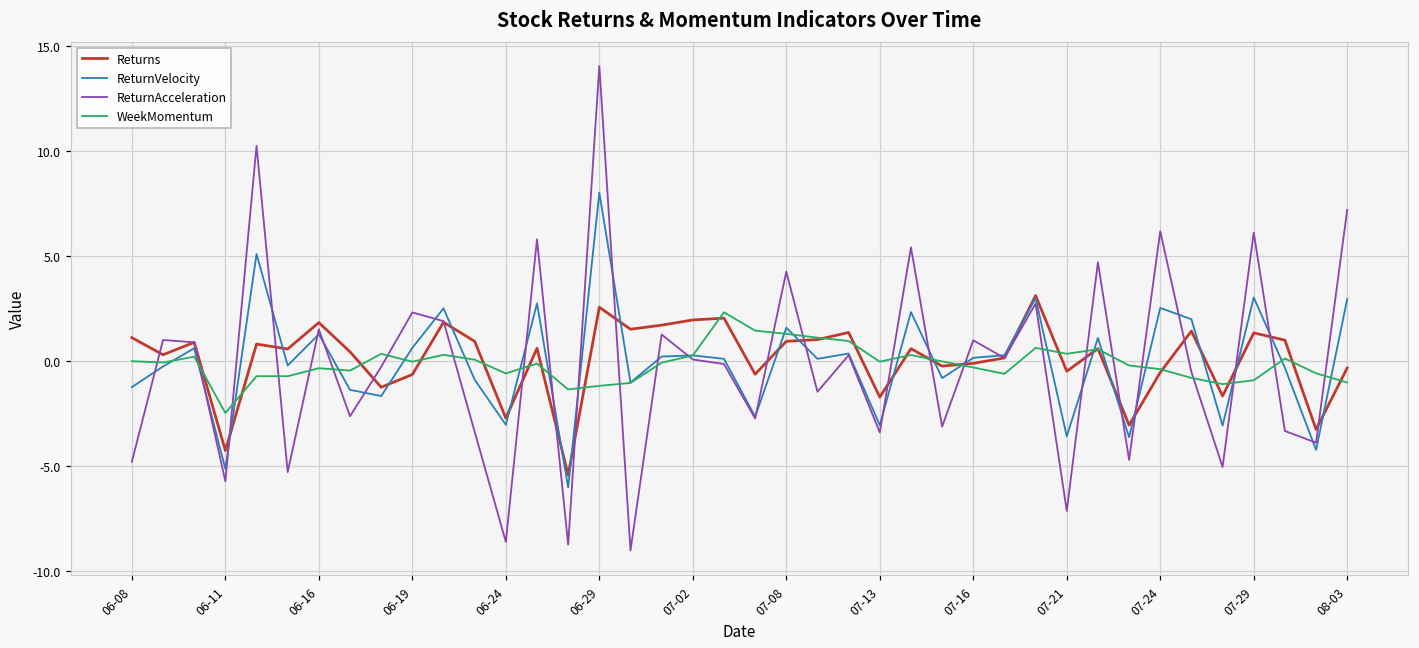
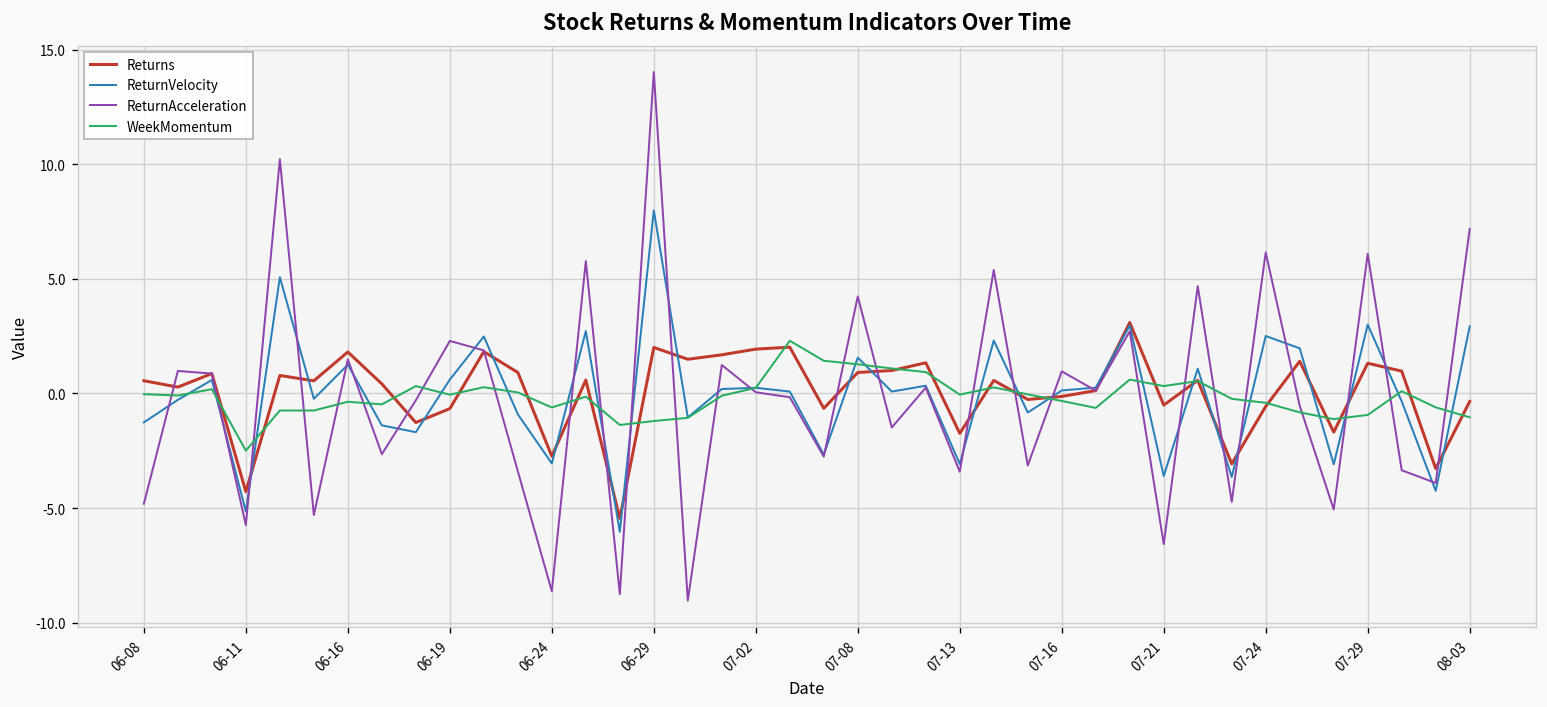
  {
    "Returns": {
-     "06-08": 1.1,
+     "06-08": 0.6,
      "06-11": -4.3,
      "06-16": 1.8,
      "06-19": -0.7,
      "06-24": -2.7,
-     "06-29": 2.5,
+     "06-29": 2.0,
      "07-02": 1.9,
      "07-08": 0.9,
      "07-13": -1.7,
      "07-16": -0.1,
      "07-21": -0.5,
      "07-24": -0.6,
      "07-29": 1.3,
      "08-03": -0.3
    },
    "ReturnVelocity": {
      "06-08": -1.3,
      "06-11": -5.2,
      "06-16": 1.3,
      "06-19": 0.6,
      "06-24": -3.1,
      "06-29": 8.0,
      "07-08": 1.6,
      "07-13": -3.1,
      "07-16": 0.1,
      "07-21": -3.6,
      "07-24": 2.5,
      "07-29": 3.0,
      "08-03": 2.9
    },
    "ReturnAcceleration": {
      "06-08": -4.8,
      "06-11": -5.7,
      "06-16": 1.5,
      "06-19": 2.3,
      "06-24": -8.6,
      "06-29": 14.0,
      "07-02": 0.1,
      "07-08": 4.2,
      "07-13": -3.4,
      "07-16": 1.0,
-     "07-21": -7.2,
+     "07-21": -6.6,
      "07-24": 6.2,
      "07-29": 6.1,
      "08-03": 7.2
    },
    "WeekMomentum": {
      "06-08": 0.0,
      "06-11": -2.5,
      "06-16": -0.4,
      "06-19": -0.1,
      "06-24": -0.6,
      "06-29": -1.2,
      "07-08": 1.3,
      "07-13": 0.0,
      "07-16": -0.3,
      "07-21": 0.3,
      "07-24": -0.4,
      "07-29": -0.9,
      "08-03": -1.0
    }
  }
